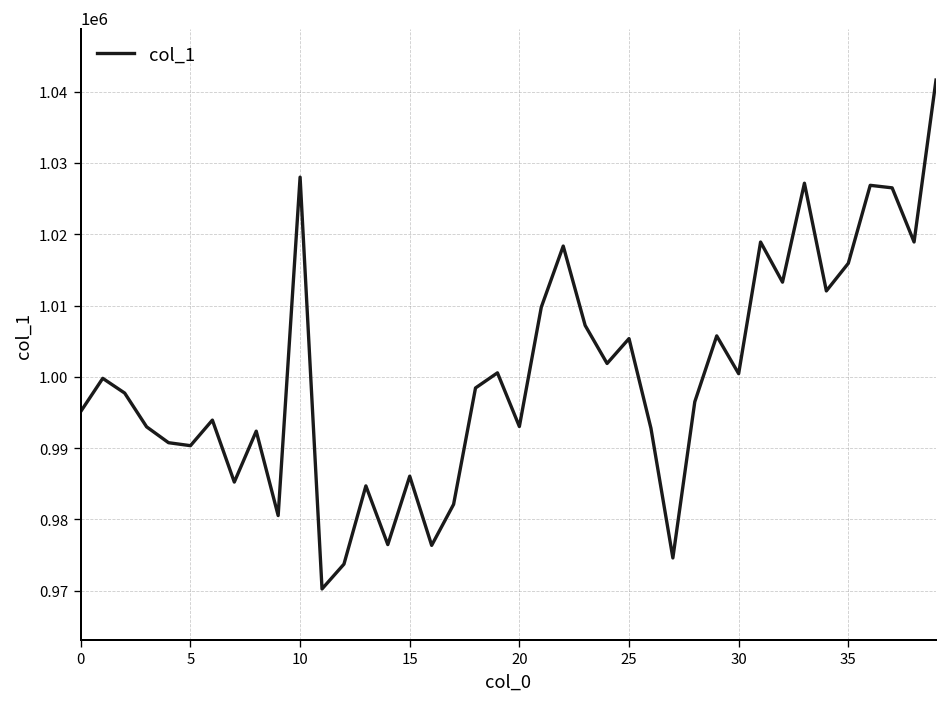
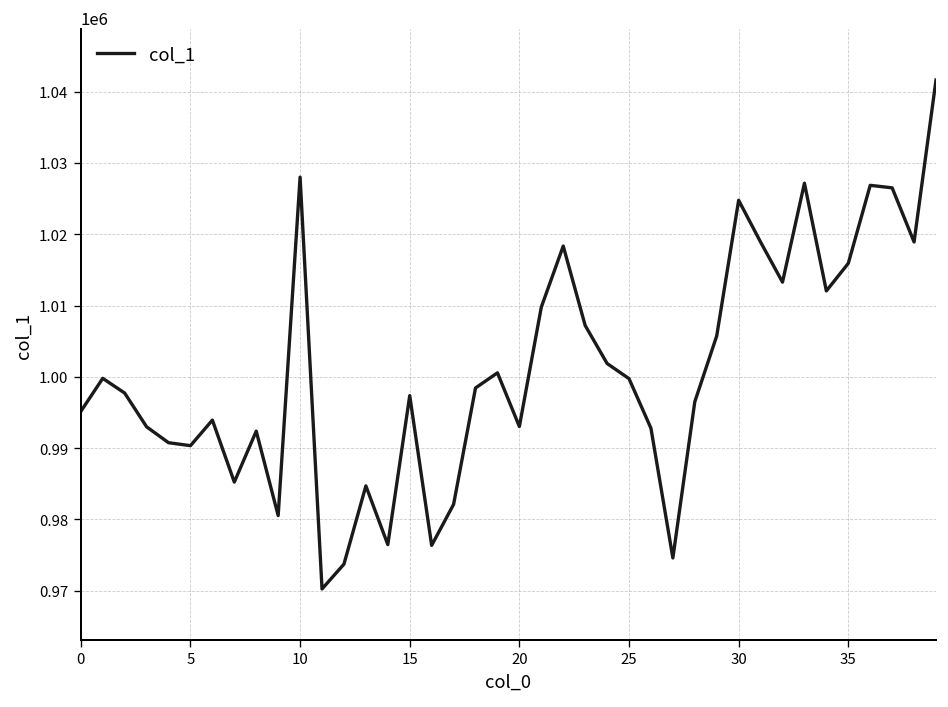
  {
    "0": 995000,
    "5": 990000,
    "10": 1028000,
-   "15": 986000,
+   "15": 997000,
    "20": 993000,
-   "25": 1005000,
-   "30": 1000000,
+   "25": 1000000,
+   "30": 1025000,
    "35": 1016000
  }
